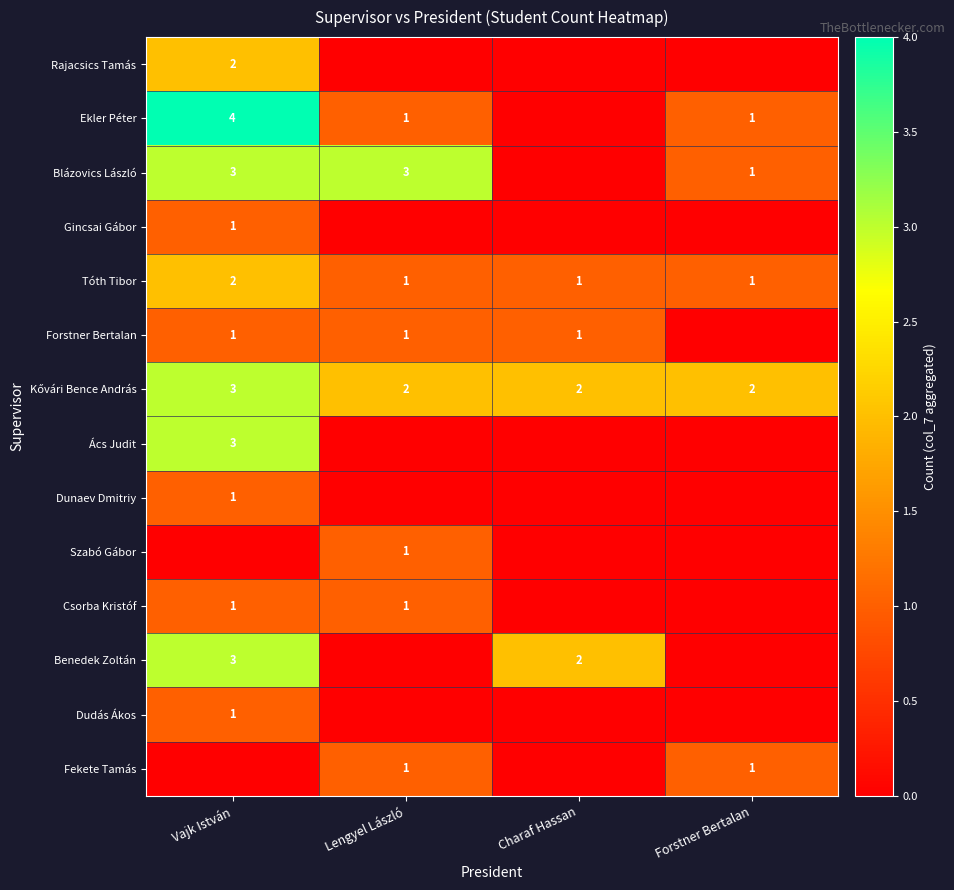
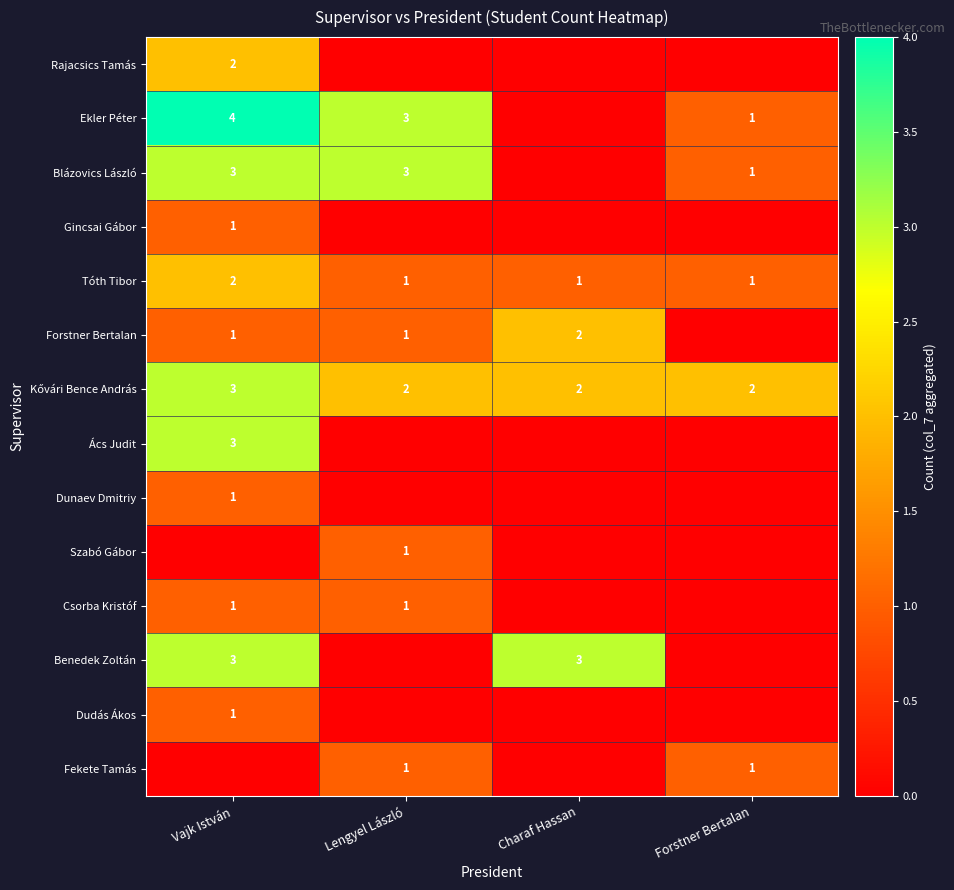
  {
    "Rajacsics Tamás": {
      "Vajk István": 2
    },
    "Ekler Péter": {
      "Vajk István": 4,
-     "Lengyel László": 1,
+     "Lengyel László": 3,
      "Forstner Bertalan": 1
    },
    "Blázovics László": {
      "Vajk István": 3,
      "Lengyel László": 3,
      "Forstner Bertalan": 1
    },
    "Gincsai Gábor": {
      "Vajk István": 1
    },
    "Tóth Tibor": {
      "Vajk István": 2,
      "Lengyel László": 1,
      "Charaf Hassan": 1,
      "Forstner Bertalan": 1
    },
    "Forstner Bertalan": {
      "Vajk István": 1,
      "Lengyel László": 1,
-     "Charaf Hassan": 1
+     "Charaf Hassan": 2
    },
    "Kővári Bence András": {
      "Vajk István": 3,
      "Lengyel László": 2,
      "Charaf Hassan": 2,
      "Forstner Bertalan": 2
    },
    "Ács Judit": {
      "Vajk István": 3
    },
    "Dunaev Dmitriy": {
      "Vajk István": 1
    },
    "Szabó Gábor": {
      "Lengyel László": 1
    },
    "Csorba Kristóf": {
      "Vajk István": 1,
      "Lengyel László": 1
    },
    "Benedek Zoltán": {
      "Vajk István": 3,
-     "Charaf Hassan": 2
+     "Charaf Hassan": 3
    },
    "Dudás Ákos": {
      "Vajk István": 1
    },
    "Fekete Tamás": {
      "Lengyel László": 1,
      "Forstner Bertalan": 1
    }
  }
